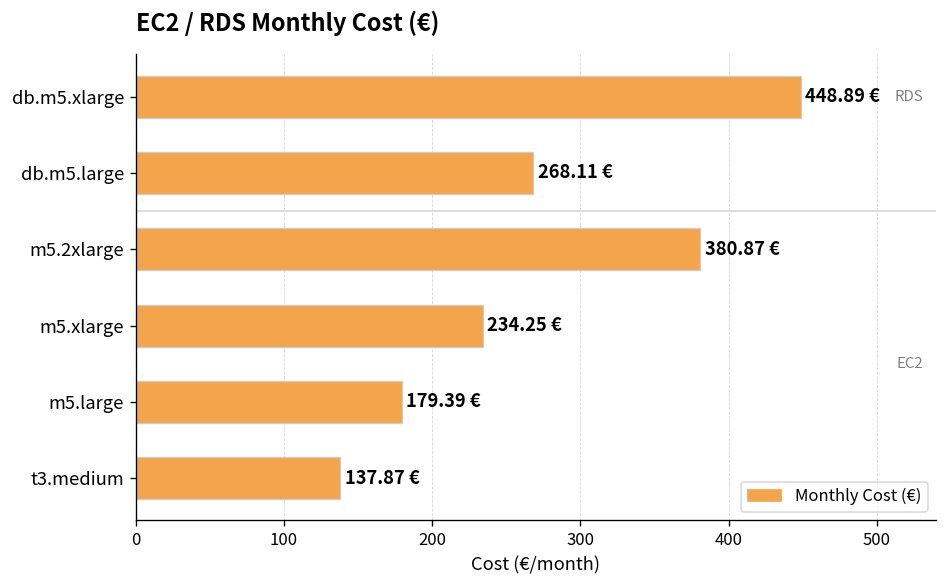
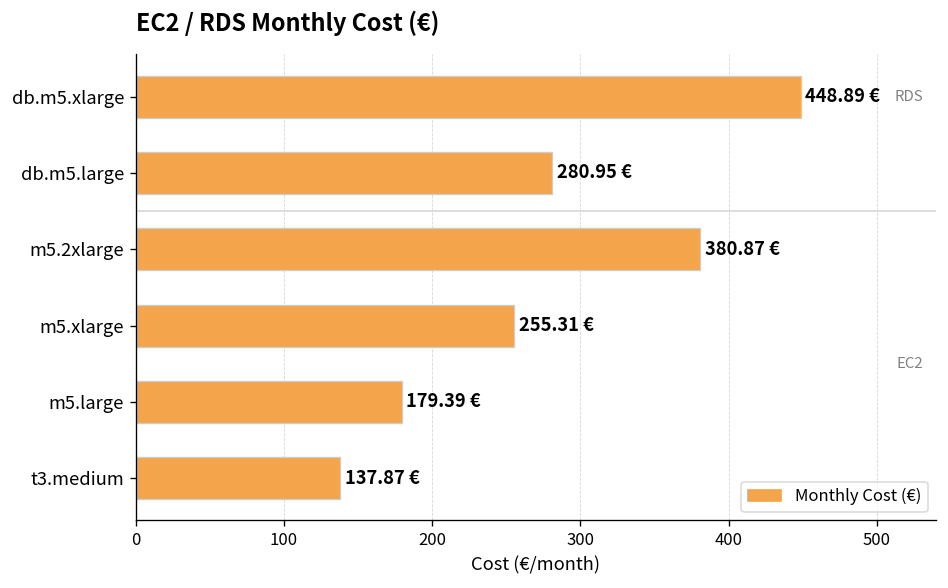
  {
    "db.m5.xlarge": 448.89,
-   "db.m5.large": 268.11,
+   "db.m5.large": 280.95,
    "m5.2xlarge": 380.87,
-   "m5.xlarge": 234.25,
+   "m5.xlarge": 255.31,
    "m5.large": 179.39,
    "t3.medium": 137.87
  }
